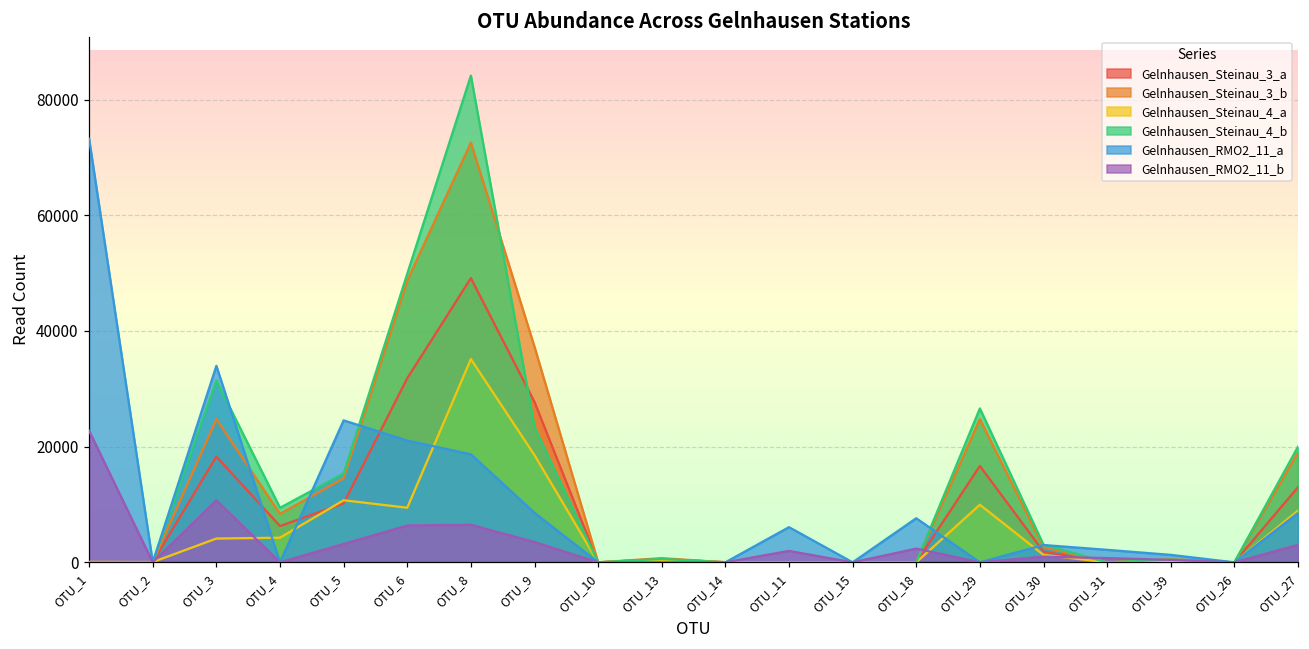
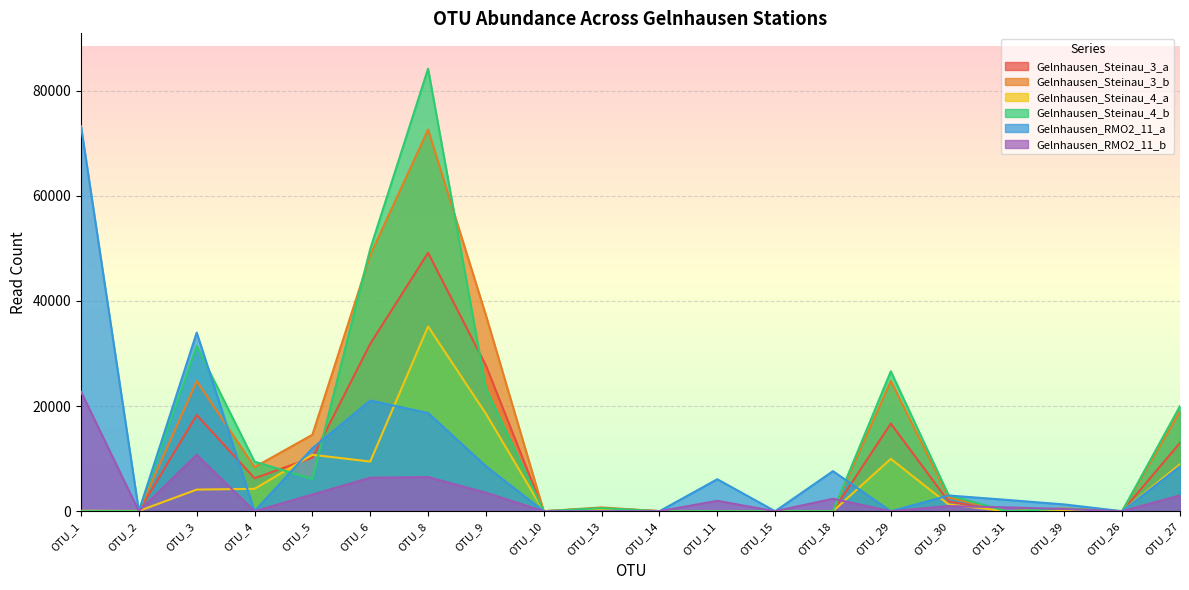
  {
    "Gelnhausen_Steinau_4_a": {
      "OTU_3": 4000,
      "OTU_4": 4000,
      "OTU_5": 11000,
      "OTU_6": 9000,
      "OTU_8": 35000,
      "OTU_9": 19000,
      "OTU_29": 10000
    },
    "Gelnhausen_Steinau_4_b": {
      "OTU_3": 31000,
      "OTU_4": 9000,
-     "OTU_5": 15000,
+     "OTU_5": 6000,
      "OTU_6": 50000,
      "OTU_8": 84000,
      "OTU_9": 23000,
      "OTU_29": 27000,
      "OTU_27": 20000
    },
    "Gelnhausen_RMO2_11_a": {
      "OTU_1": 73000,
      "OTU_3": 34000,
-     "OTU_5": 25000,
+     "OTU_5": 12000,
      "OTU_6": 21000,
      "OTU_8": 19000,
      "OTU_9": 9000,
      "OTU_11": 6000,
      "OTU_18": 8000,
      "OTU_31": 2000,
      "OTU_39": 1000
    },
    "Gelnhausen_RMO2_11_b": {
      "OTU_1": 23000,
      "OTU_3": 11000,
      "OTU_5": 3000,
      "OTU_6": 6000,
      "OTU_8": 6000,
      "OTU_9": 4000,
      "OTU_11": 2000,
      "OTU_18": 2000,
      "OTU_31": 1000,
      "OTU_27": 3000
    }
  }
